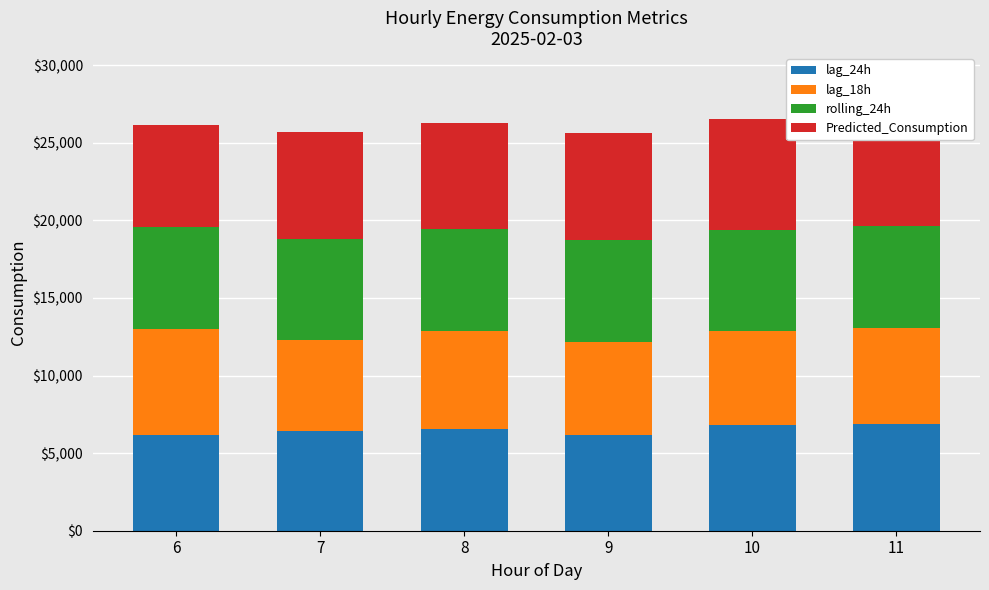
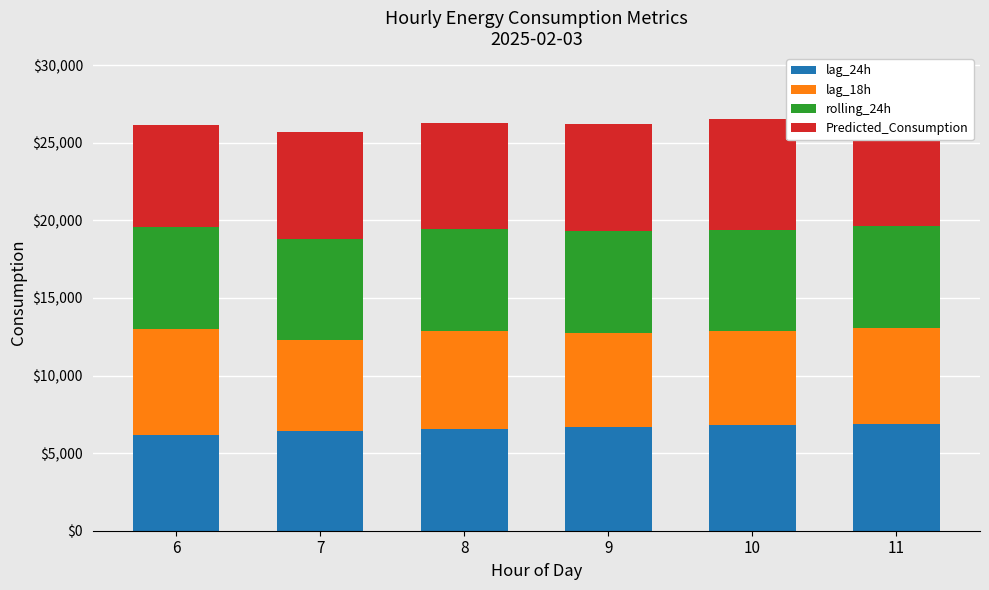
  {
    "lag_24h": {
      "6": "$6,100",
      "7": "$6,400",
      "8": "$6,600",
-     "9": "$6,100",
+     "9": "$6,700",
      "10": "$6,800",
      "11": "$6,900"
    },
    "lag_18h": {
      "6": "$6,900",
      "7": "$5,900",
      "8": "$6,300",
      "9": "$6,000",
      "10": "$6,000",
      "11": "$6,200"
    },
    "rolling_24h": {
      "6": "$6,600",
      "7": "$6,600",
      "8": "$6,500",
      "9": "$6,500",
      "10": "$6,500",
      "11": "$6,500"
    },
    "Predicted_Consumption": {
      "6": "$6,600",
      "7": "$6,900",
      "8": "$6,900",
      "9": "$6,900",
      "10": "$7,100"
    }
  }
